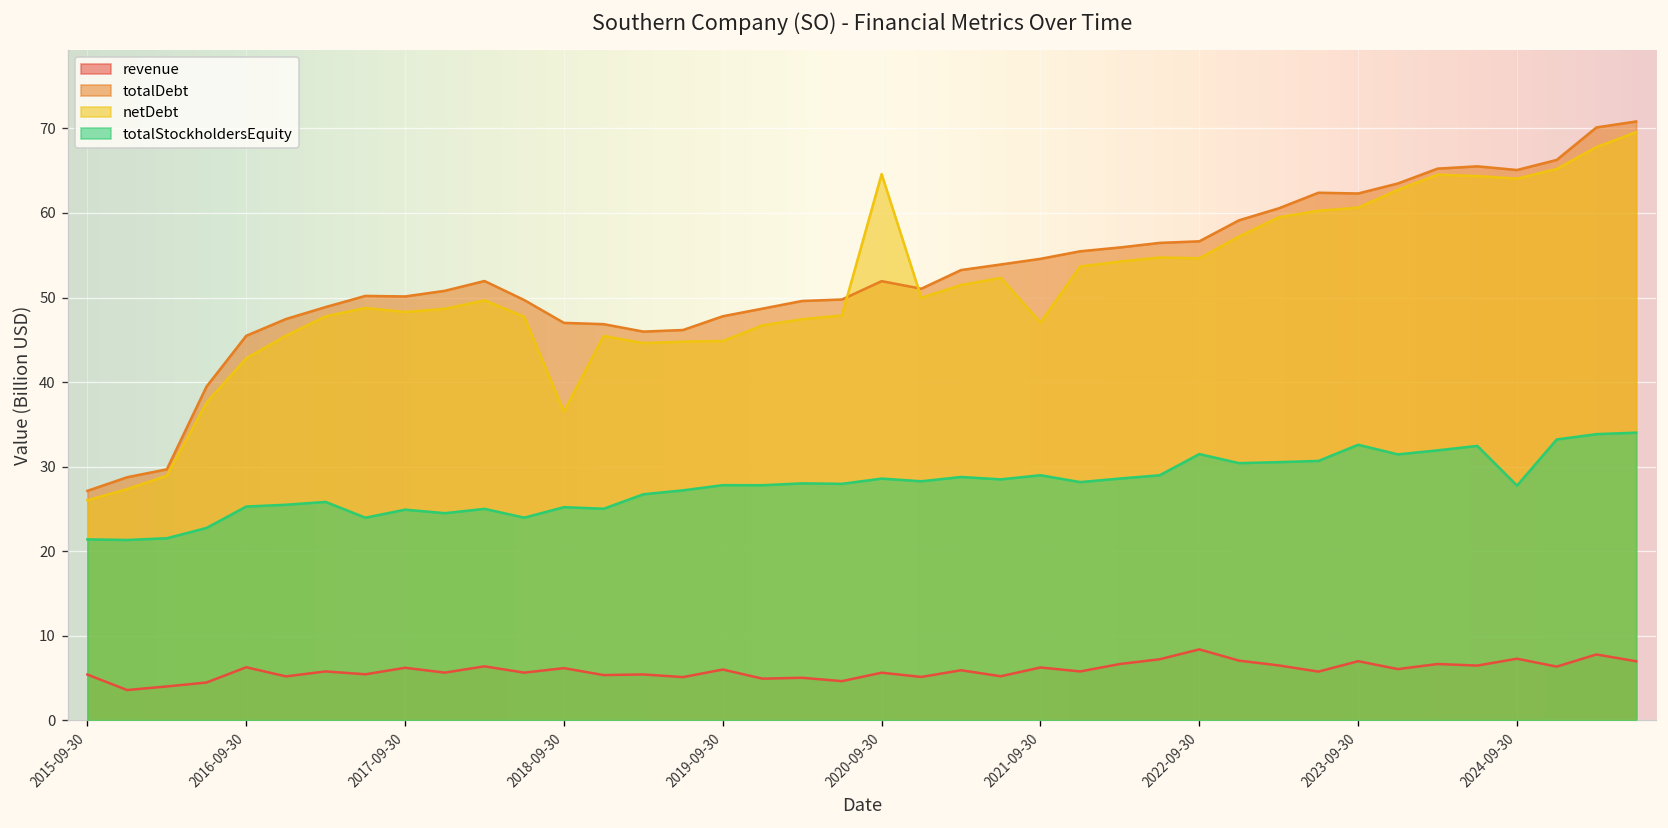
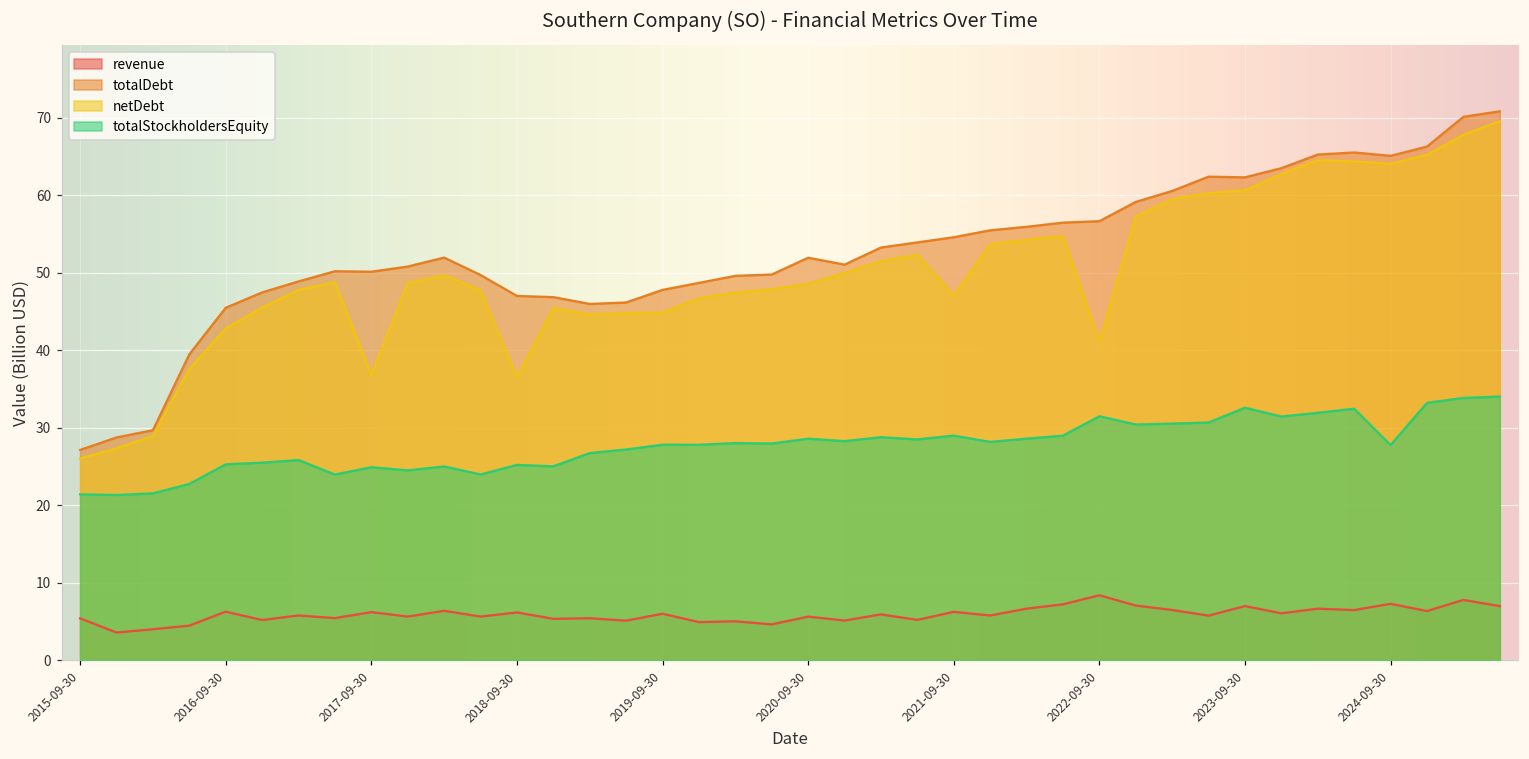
  {
    "netDebt": {
      "2015-09-30": 26,
      "2016-09-30": 43,
-     "2017-09-30": 48,
+     "2017-09-30": 37,
      "2018-09-30": 37,
      "2019-09-30": 45,
-     "2020-09-30": 65,
+     "2020-09-30": 49,
      "2021-09-30": 47,
-     "2022-09-30": 55,
+     "2022-09-30": 41,
      "2023-09-30": 61,
      "2024-09-30": 64
    },
    "totalStockholdersEquity": {
      "2015-09-30": 21,
      "2016-09-30": 25,
      "2017-09-30": 25,
      "2018-09-30": 25,
      "2019-09-30": 28,
      "2020-09-30": 29,
      "2021-09-30": 29,
      "2022-09-30": 31,
      "2023-09-30": 33,
      "2024-09-30": 28
    }
  }
